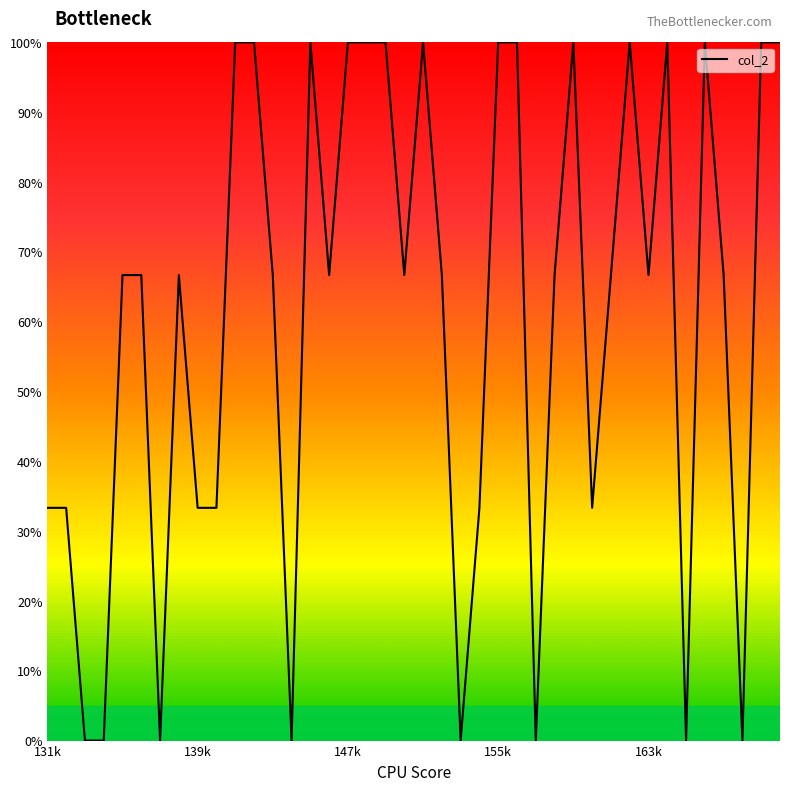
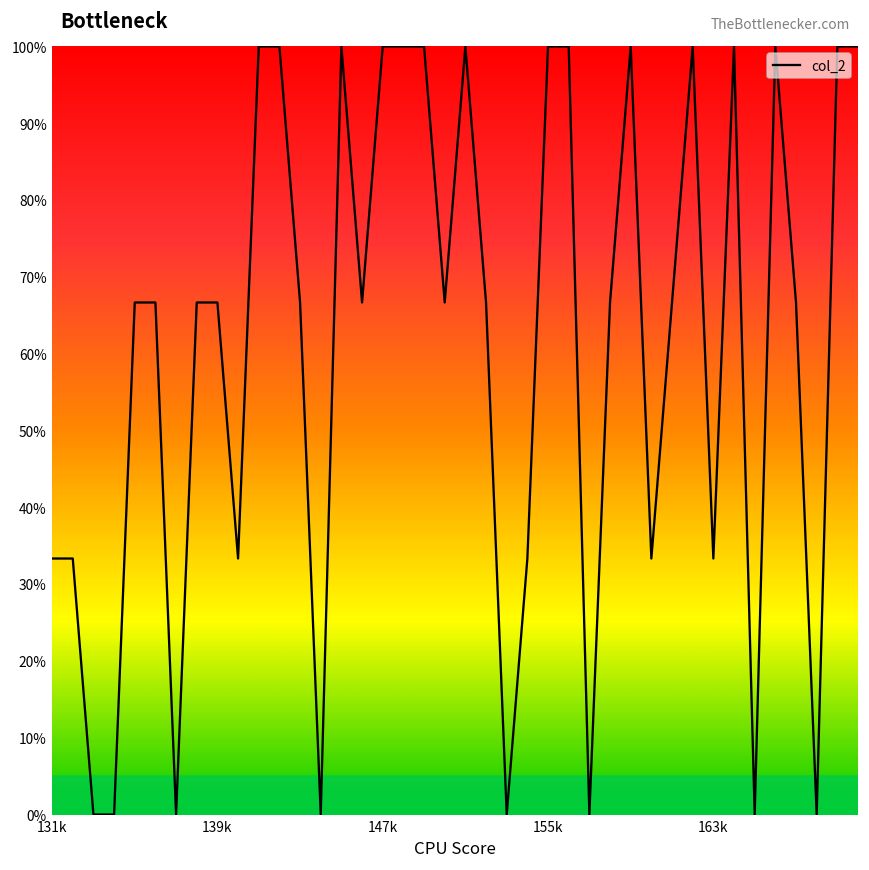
  {
    "131k": "33%",
-   "139k": "33%",
+   "139k": "67%",
    "147k": "100%",
    "155k": "100%",
-   "163k": "67%"
+   "163k": "33%"
  }
